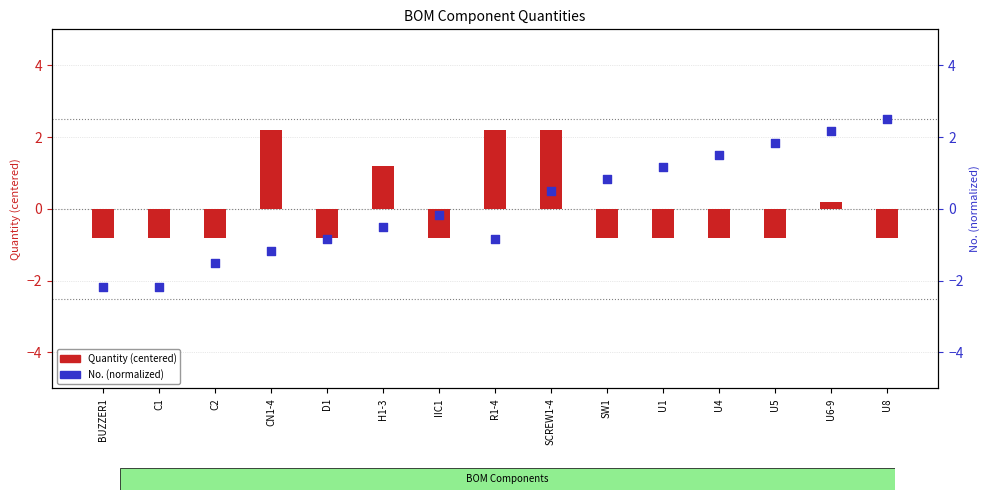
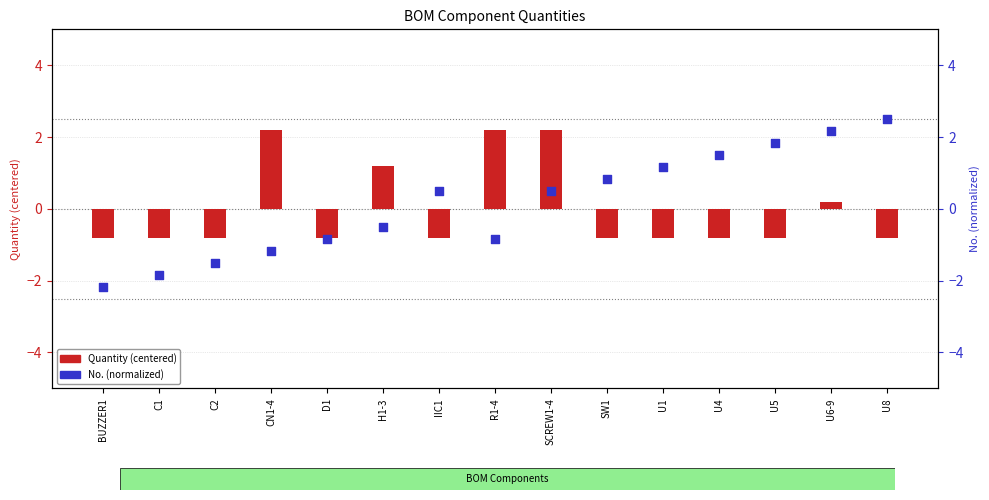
  {
    "Quantity (centered)": {
      "BUZZER1": -0.8,
      "C1": -0.8,
      "C2": -0.8,
      "CN1-4": 2.2,
      "D1": -0.8,
      "H1-3": 1.2,
      "IIC1": -0.8,
      "R1-4": 2.2,
      "SCREW1-4": 2.2,
      "SW1": -0.8,
      "U1": -0.8,
      "U4": -0.8,
      "U5": -0.8,
      "U6-9": 0.2,
      "U8": -0.8
    },
    "No. (normalized)": {
-     "C1": -2.2,
-     "IIC1": -0.2
+     "C1": -1.8,
+     "IIC1": 0.5
    }
  }
